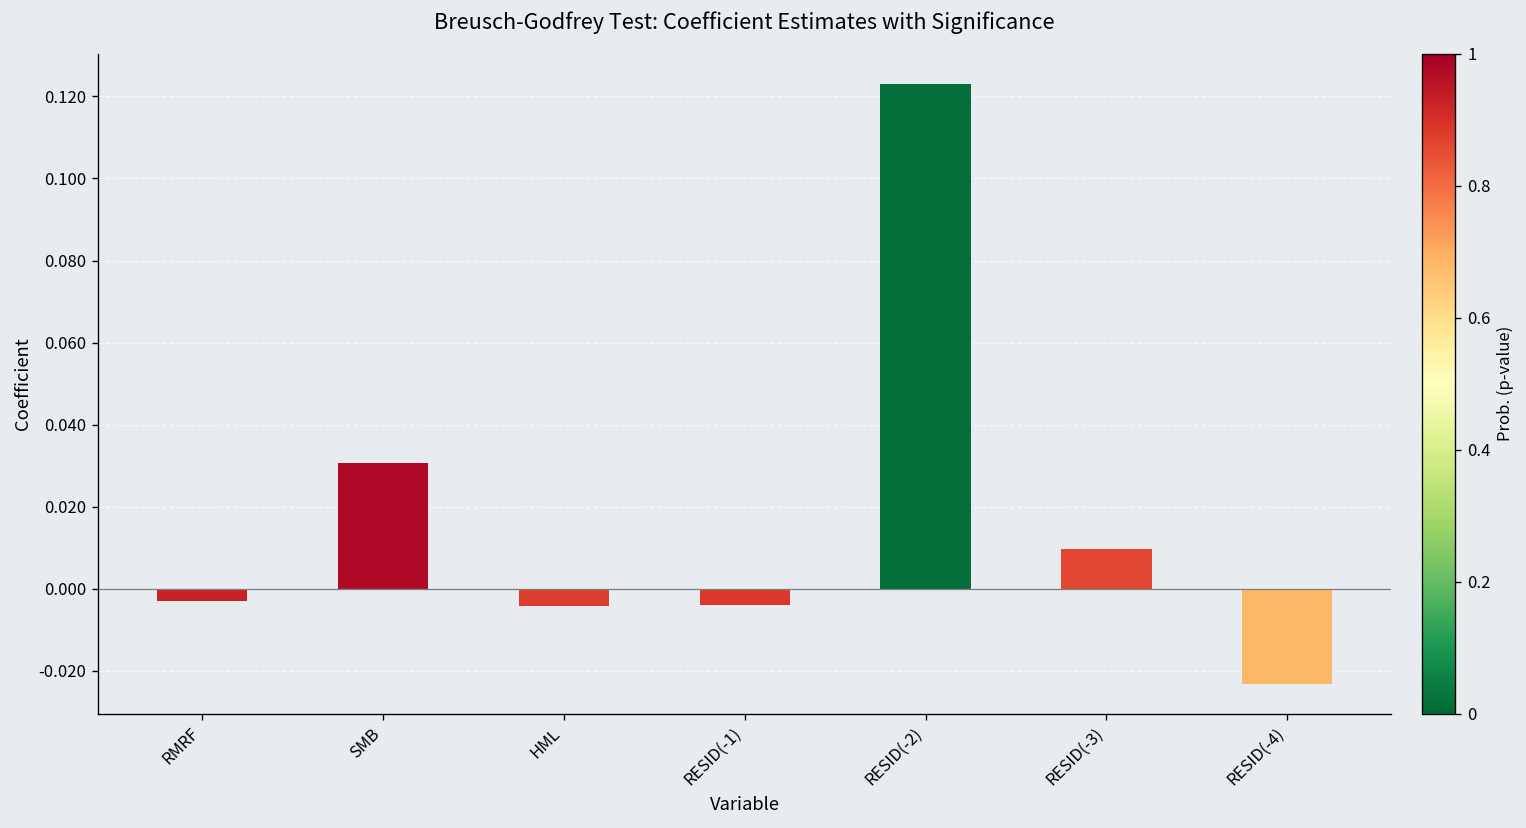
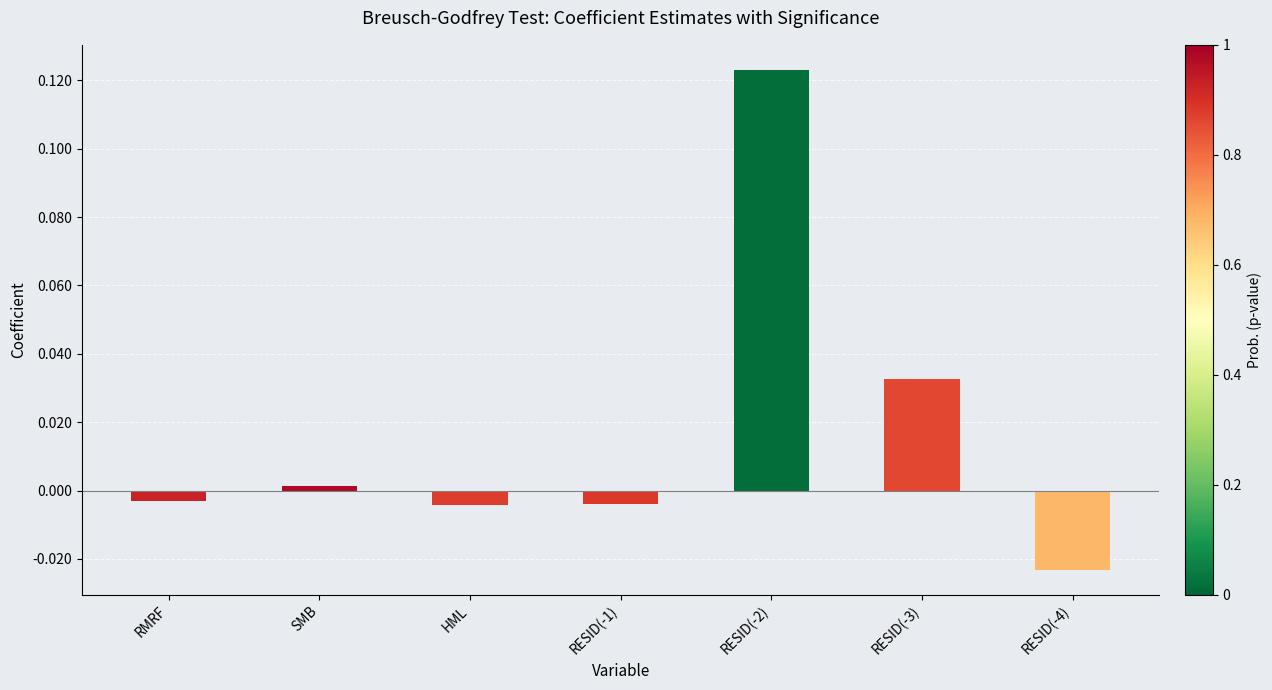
  {
    "RMRF": -0.003,
-   "SMB": 0.031,
+   "SMB": 0.001,
    "HML": -0.004,
    "RESID(-1)": -0.004,
    "RESID(-2)": 0.123,
-   "RESID(-3)": 0.010,
+   "RESID(-3)": 0.033,
    "RESID(-4)": -0.023
  }
